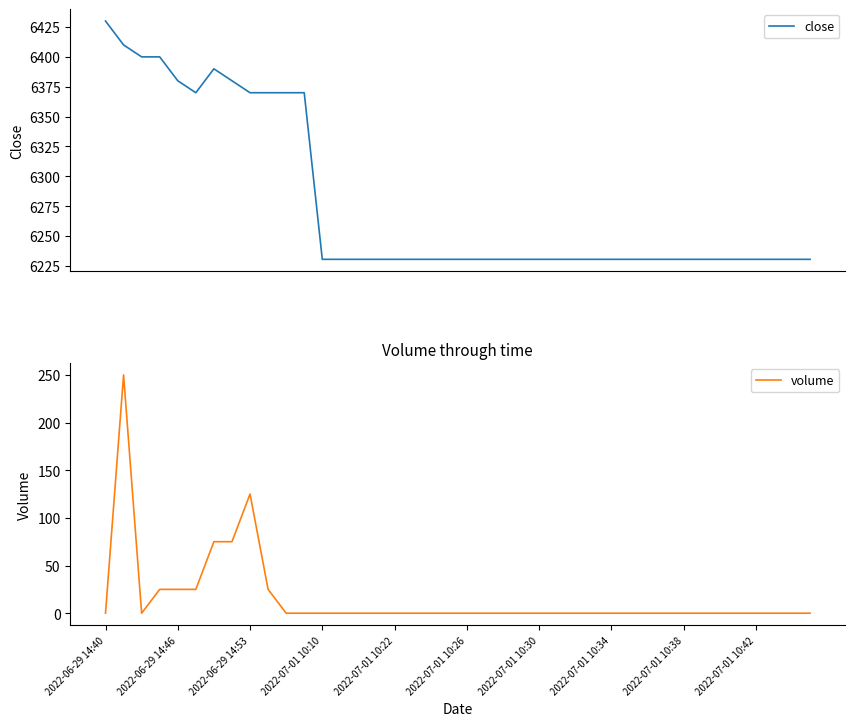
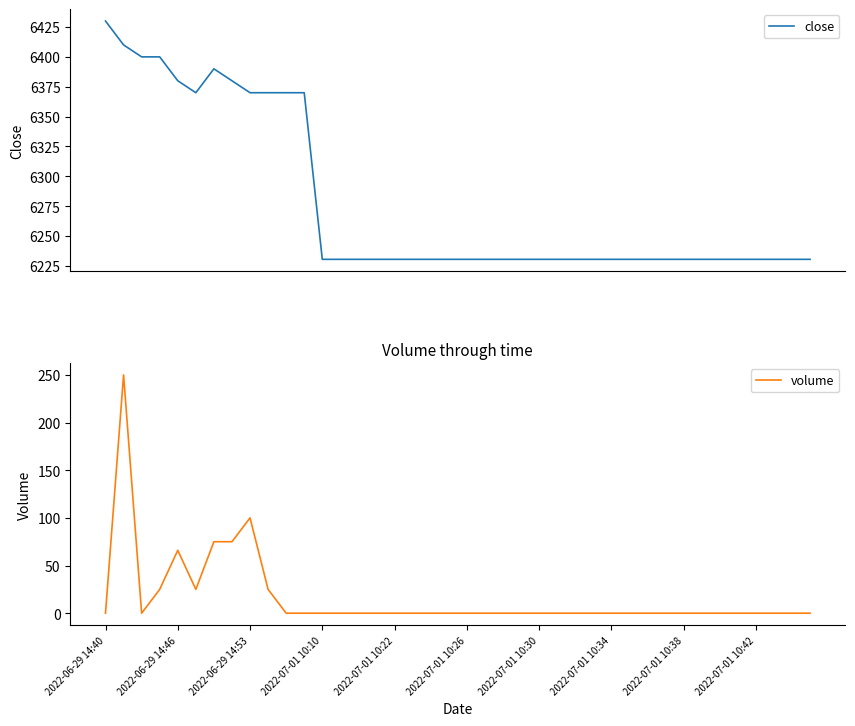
  {
    "Volume through time": {
      "2022-06-29 14:40": 0,
-     "2022-06-29 14:46": 30,
-     "2022-06-29 14:53": 130,
+     "2022-06-29 14:46": 70,
+     "2022-06-29 14:53": 100,
      "2022-07-01 10:10": 0,
      "2022-07-01 10:22": 0,
      "2022-07-01 10:26": 0,
      "2022-07-01 10:30": 0,
      "2022-07-01 10:34": 0,
      "2022-07-01 10:38": 0,
      "2022-07-01 10:42": 0
    }
  }
